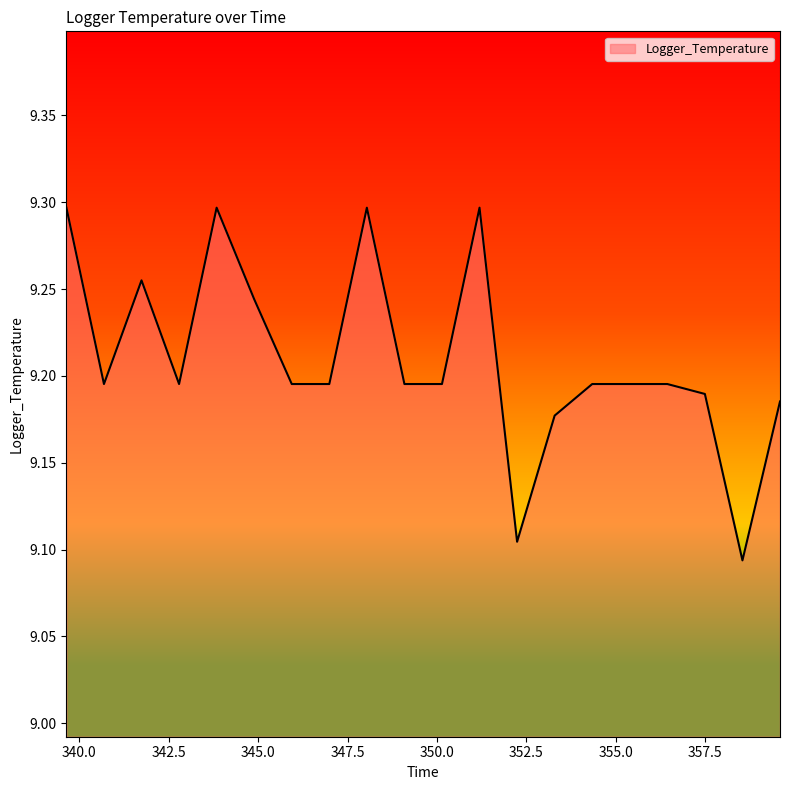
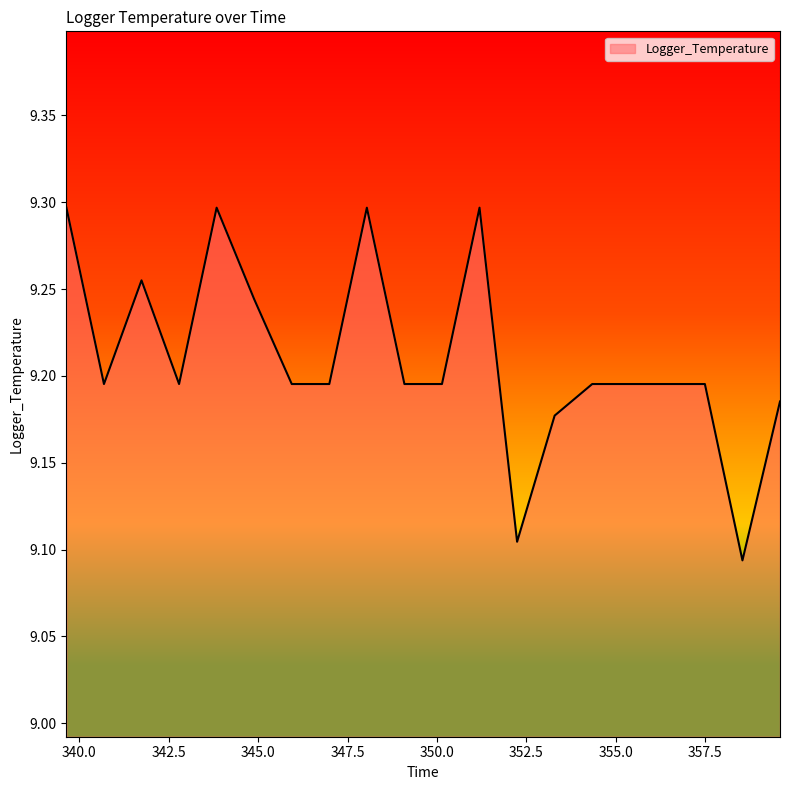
  {
-   "357.5": 9.190
+   "357.5": 9.195
  }
